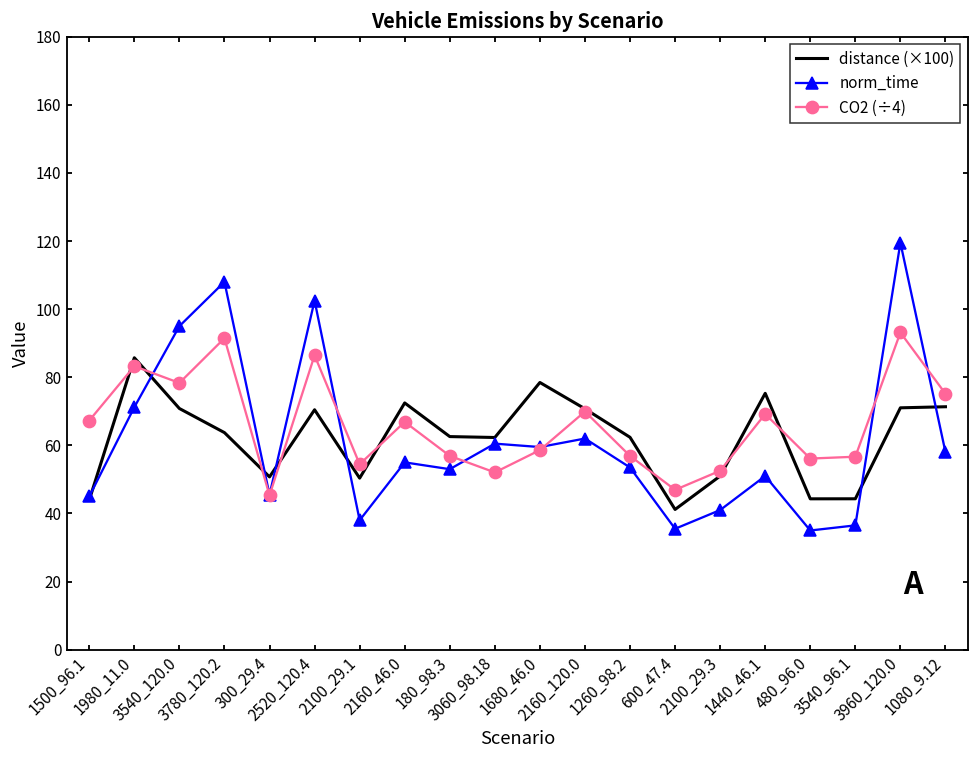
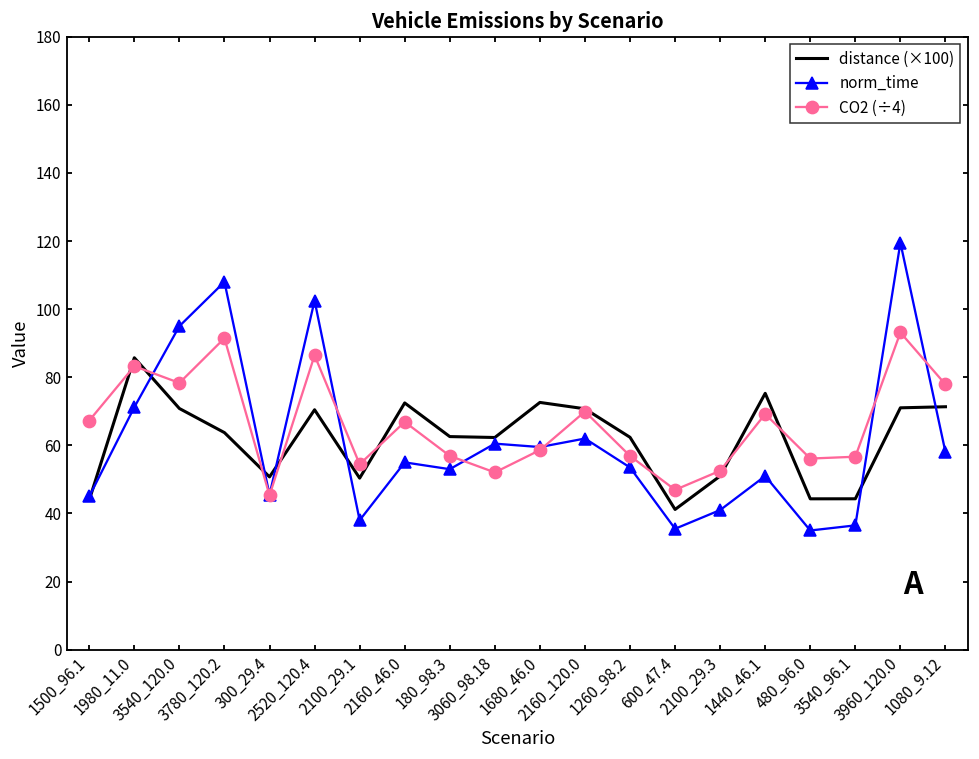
  {
    "distance (×100)": {
      "1500_96.1": 44,
      "1980_11.0": 86,
      "3540_120.0": 71,
      "3780_120.2": 64,
      "300_29.4": 51,
      "2520_120.4": 70,
      "2100_29.1": 50,
      "2160_46.0": 72,
      "180_98.3": 63,
      "3060_98.18": 62,
-     "1680_46.0": 78,
+     "1680_46.0": 73,
      "1260_98.2": 62,
      "600_47.4": 41,
      "2100_29.3": 51,
      "1440_46.1": 75,
      "480_96.0": 44,
      "3540_96.1": 44,
      "3960_120.0": 71,
      "1080_9.12": 71
    },
    "norm_time": {
      "1500_96.1": 45,
      "1980_11.0": 71,
      "3540_120.0": 95,
      "3780_120.2": 108,
      "2520_120.4": 103,
      "2100_29.1": 38,
      "2160_46.0": 55,
      "180_98.3": 53,
      "3060_98.18": 61,
      "1680_46.0": 60,
      "2160_120.0": 62,
      "1260_98.2": 54,
      "600_47.4": 36,
      "2100_29.3": 41,
      "1440_46.1": 51,
      "480_96.0": 35,
      "3540_96.1": 37,
      "3960_120.0": 120,
      "1080_9.12": 58
    },
    "CO2 (÷4)": {
      "1500_96.1": 67,
      "1980_11.0": 83,
      "3540_120.0": 78,
      "3780_120.2": 91,
      "2520_120.4": 86,
      "2100_29.1": 54,
      "2160_46.0": 67,
      "180_98.3": 57,
      "3060_98.18": 52,
      "1680_46.0": 59,
      "1260_98.2": 57,
      "600_47.4": 47,
      "2100_29.3": 53,
      "1440_46.1": 69,
      "480_96.0": 56,
      "3540_96.1": 57,
      "3960_120.0": 93,
-     "1080_9.12": 75
+     "1080_9.12": 78
    }
  }
